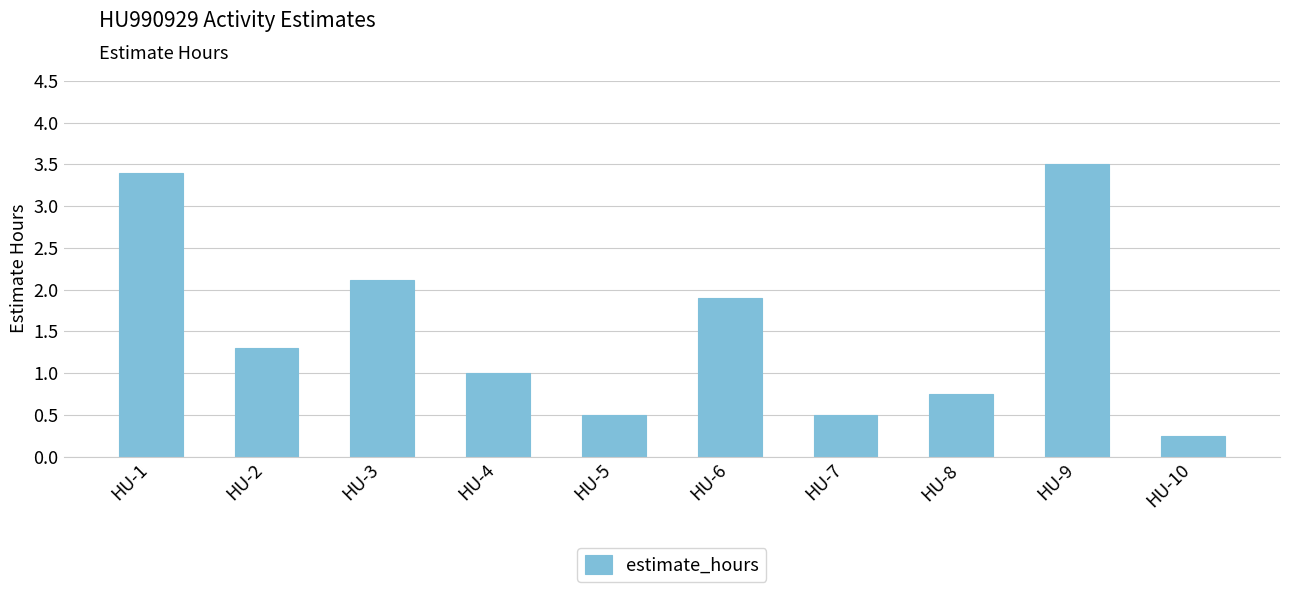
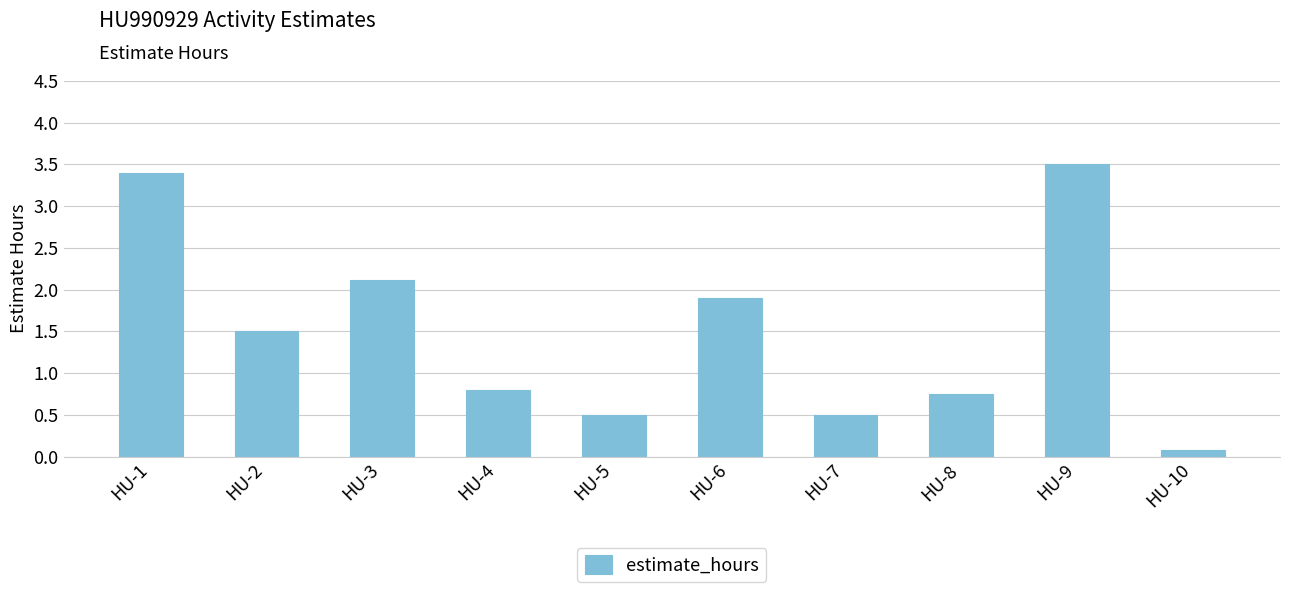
  {
    "HU-1": 3.4,
-   "HU-2": 1.3,
+   "HU-2": 1.5,
    "HU-3": 2.1,
-   "HU-4": 1.0,
+   "HU-4": 0.8,
    "HU-5": 0.5,
    "HU-6": 1.9,
    "HU-7": 0.5,
    "HU-8": 0.8,
    "HU-9": 3.5,
-   "HU-10": 0.3
+   "HU-10": 0.1
  }
